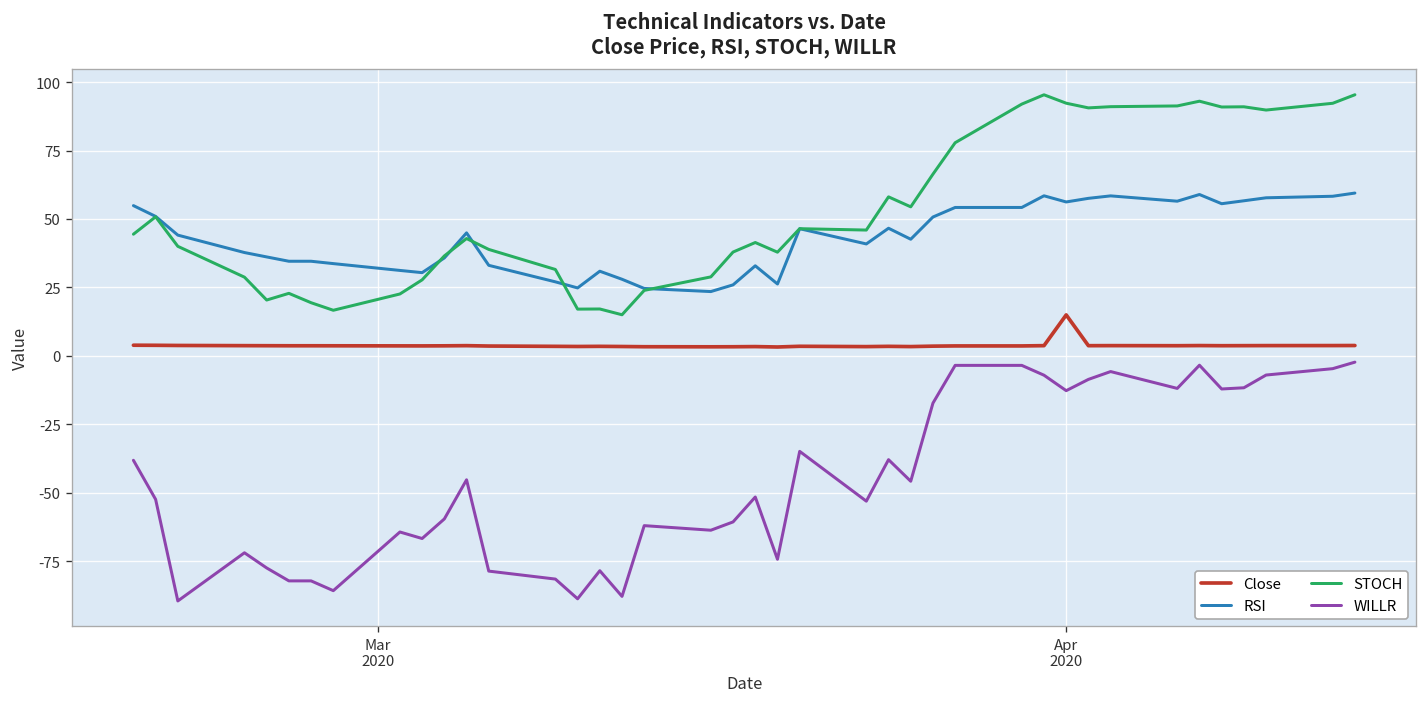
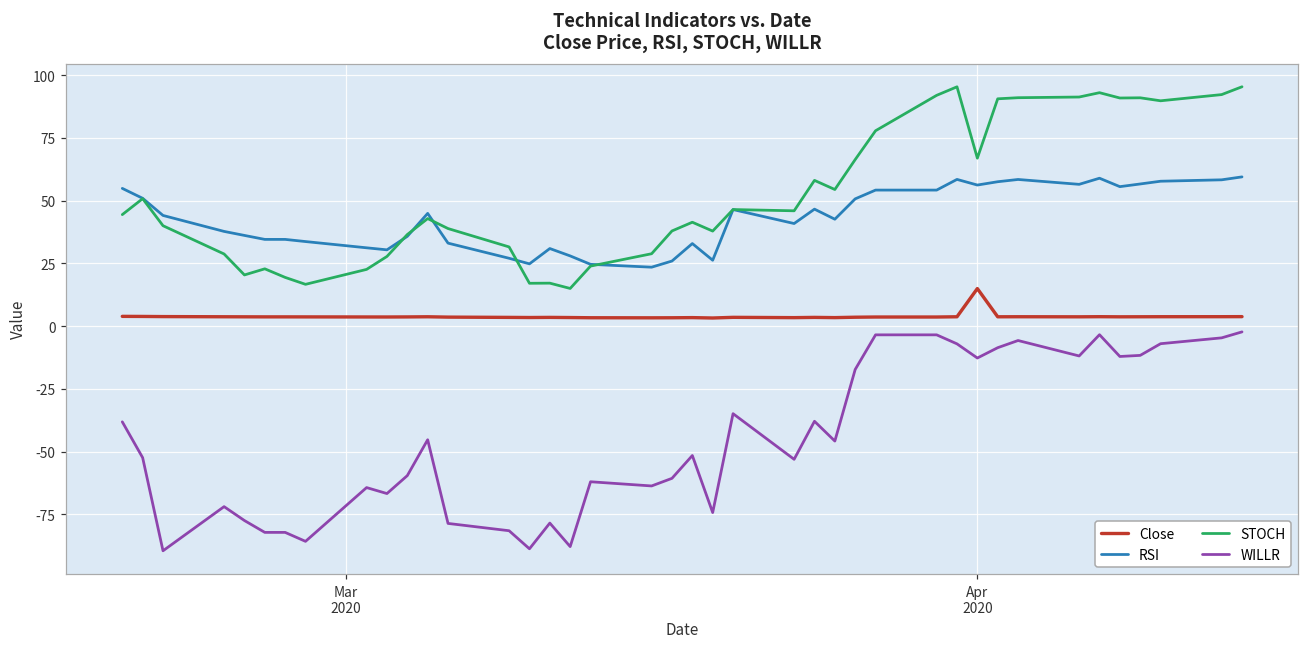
  {
    "Close": {
      "Apr 2020": 15
    },
    "RSI": {
      "Apr 2020": 56
    },
    "STOCH": {
-     "Apr 2020": 92
+     "Apr 2020": 67
    },
    "WILLR": {
      "Apr 2020": -13
    }
  }
